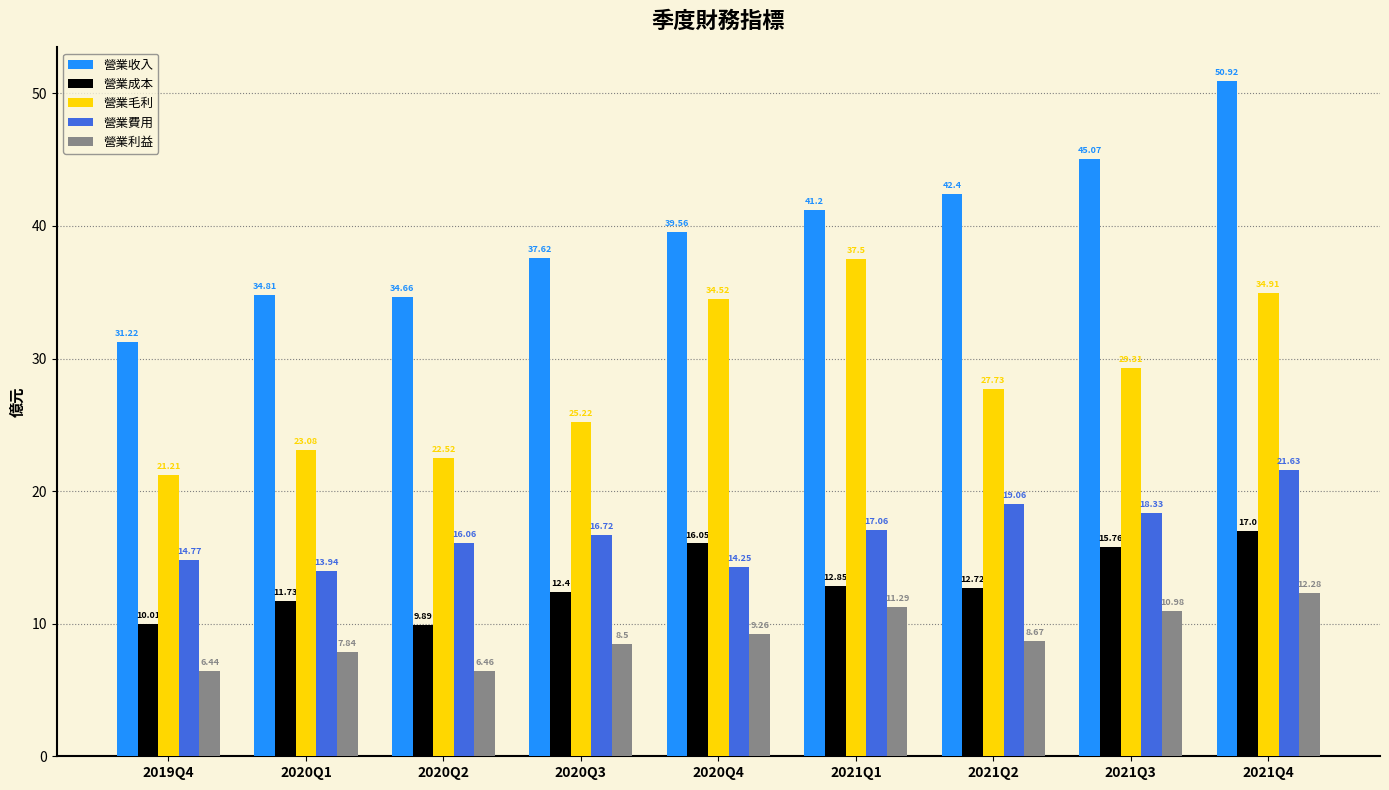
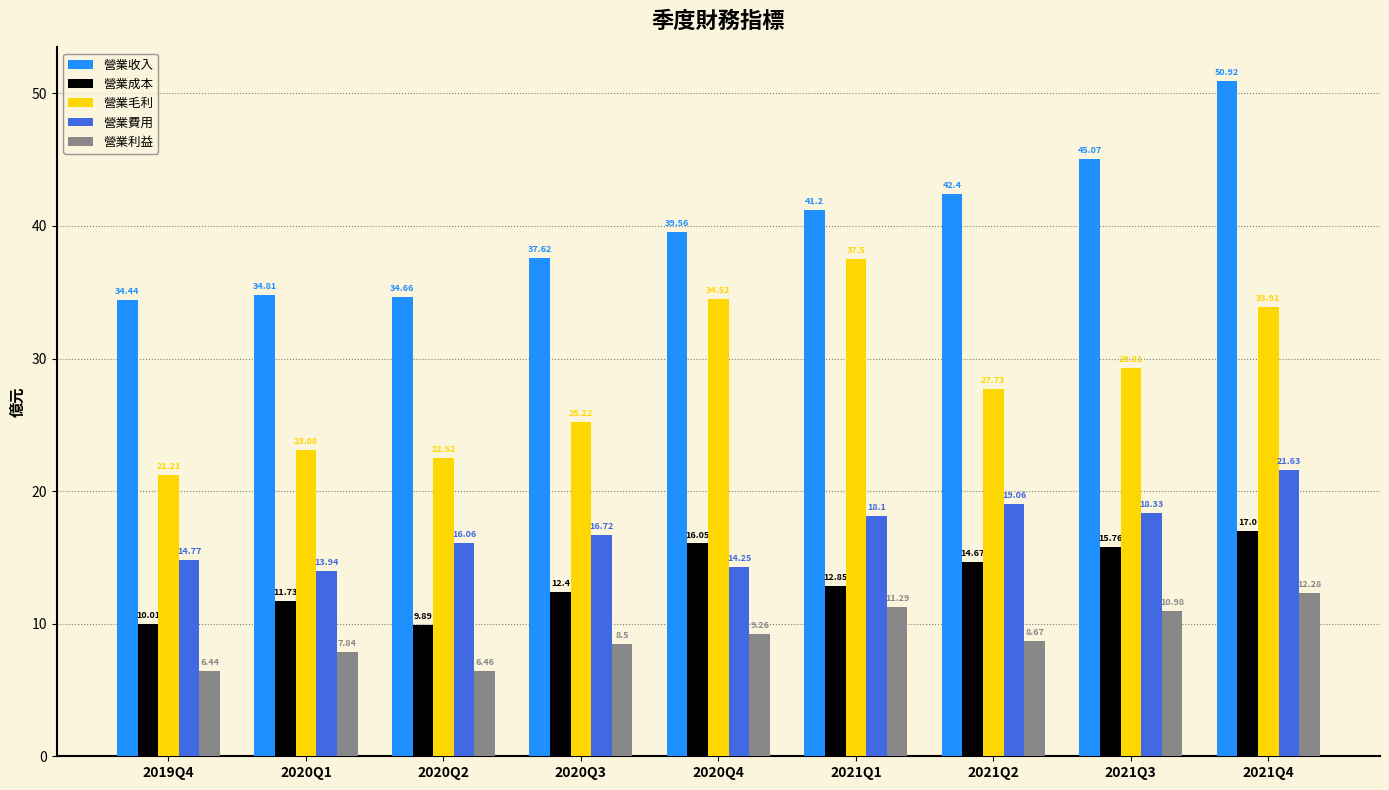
  {
    "營業收入": {
-     "2019Q4": 31.22,
+     "2019Q4": 34.44,
      "2020Q1": 34.81,
      "2020Q2": 34.66,
      "2020Q3": 37.62,
      "2020Q4": 39.56,
      "2021Q1": 41.2,
      "2021Q2": 42.4,
      "2021Q3": 45.07,
      "2021Q4": 50.92
    },
    "營業成本": {
      "2019Q4": 10.01,
      "2020Q1": 11.73,
      "2020Q2": 9.89,
      "2020Q3": 12.4,
      "2020Q4": 16.05,
      "2021Q1": 12.85,
-     "2021Q2": 12.72,
+     "2021Q2": 14.67,
      "2021Q3": 15.76,
      "2021Q4": 17.0
    },
    "營業毛利": {
      "2019Q4": 21.21,
      "2020Q1": 23.08,
      "2020Q2": 22.52,
      "2020Q3": 25.22,
      "2020Q4": 34.52,
      "2021Q1": 37.5,
      "2021Q2": 27.73,
      "2021Q3": 29.31,
-     "2021Q4": 34.91
+     "2021Q4": 33.91
    },
    "營業費用": {
      "2019Q4": 14.77,
      "2020Q1": 13.94,
      "2020Q2": 16.06,
      "2020Q3": 16.72,
      "2020Q4": 14.25,
-     "2021Q1": 17.06,
+     "2021Q1": 18.1,
      "2021Q2": 19.06,
      "2021Q3": 18.33,
      "2021Q4": 21.63
    },
    "營業利益": {
      "2019Q4": 6.44,
      "2020Q1": 7.84,
      "2020Q2": 6.46,
      "2020Q3": 8.5,
      "2020Q4": 9.26,
      "2021Q1": 11.29,
      "2021Q2": 8.67,
      "2021Q3": 10.98,
      "2021Q4": 12.28
    }
  }
